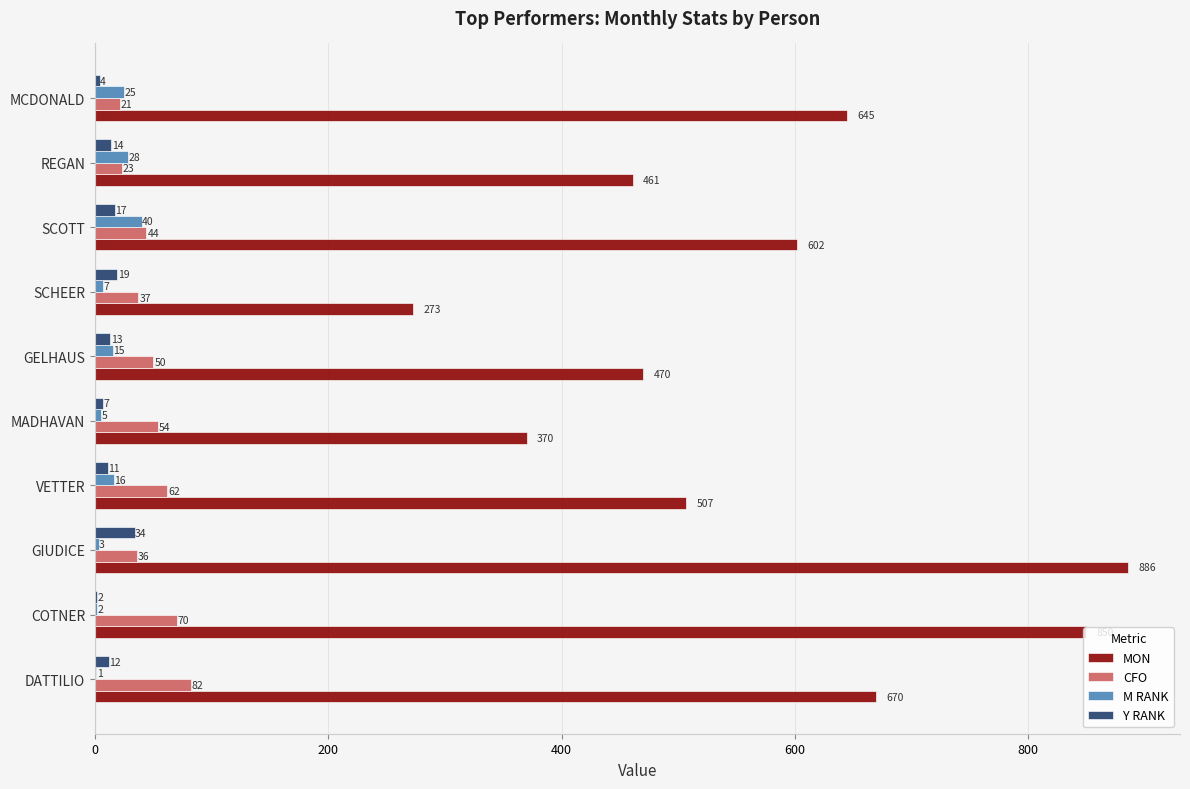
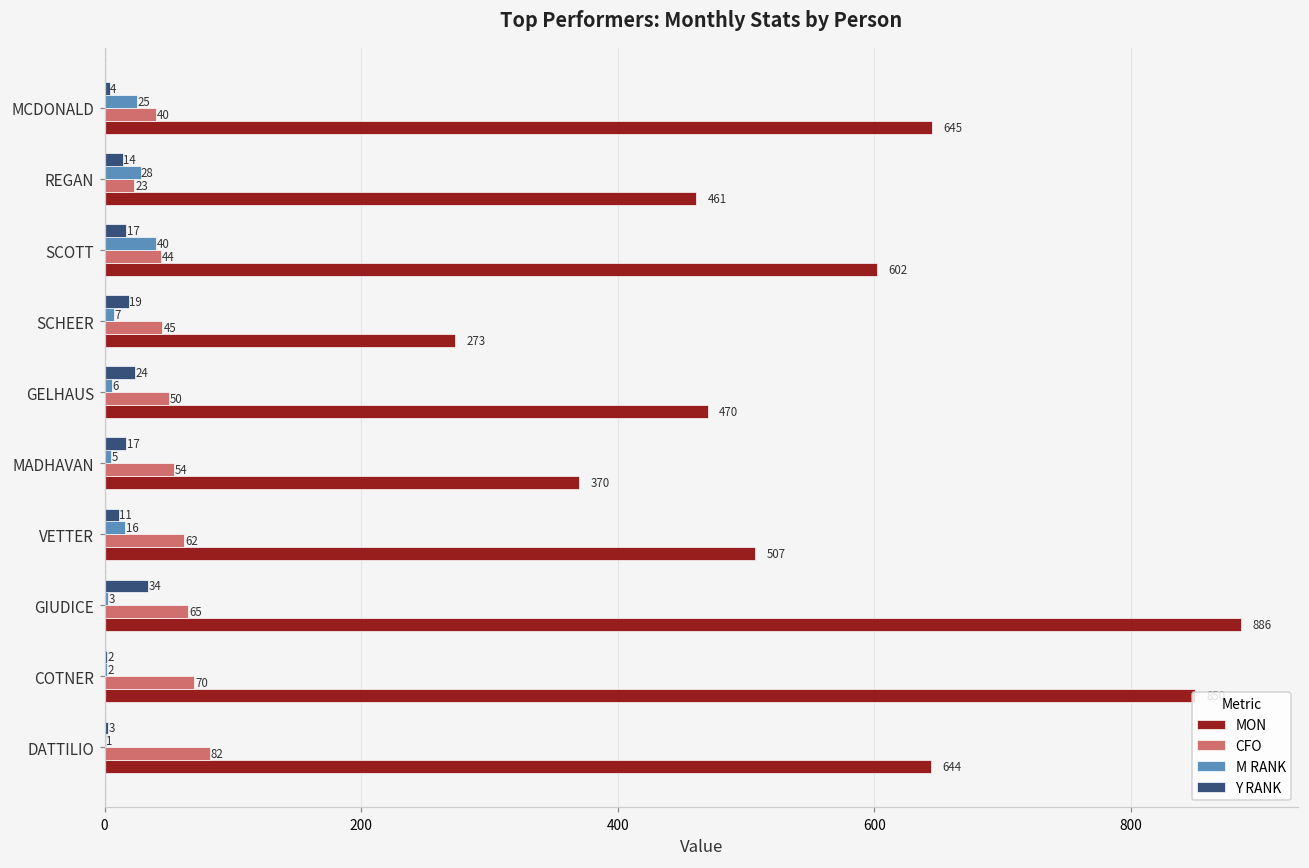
  {
    "MON": {
      "MCDONALD": 645,
      "REGAN": 461,
      "SCOTT": 602,
      "SCHEER": 273,
      "GELHAUS": 470,
      "MADHAVAN": 370,
      "VETTER": 507,
      "GIUDICE": 886,
-     "DATTILIO": 670
+     "DATTILIO": 644
    },
    "CFO": {
-     "MCDONALD": 21,
+     "MCDONALD": 40,
      "REGAN": 23,
      "SCOTT": 44,
-     "SCHEER": 37,
+     "SCHEER": 45,
      "GELHAUS": 50,
      "MADHAVAN": 54,
      "VETTER": 62,
-     "GIUDICE": 36,
+     "GIUDICE": 65,
      "COTNER": 70,
      "DATTILIO": 82
    },
    "M RANK": {
      "MCDONALD": 25,
      "REGAN": 28,
      "SCOTT": 40,
      "SCHEER": 7,
-     "GELHAUS": 15,
+     "GELHAUS": 6,
      "MADHAVAN": 5,
      "VETTER": 16,
      "GIUDICE": 3,
      "COTNER": 2,
      "DATTILIO": 1
    },
    "Y RANK": {
      "MCDONALD": 4,
      "REGAN": 14,
      "SCOTT": 17,
      "SCHEER": 19,
-     "GELHAUS": 13,
-     "MADHAVAN": 7,
+     "GELHAUS": 24,
+     "MADHAVAN": 17,
      "VETTER": 11,
      "GIUDICE": 34,
      "COTNER": 2,
-     "DATTILIO": 12
+     "DATTILIO": 3
    }
  }
